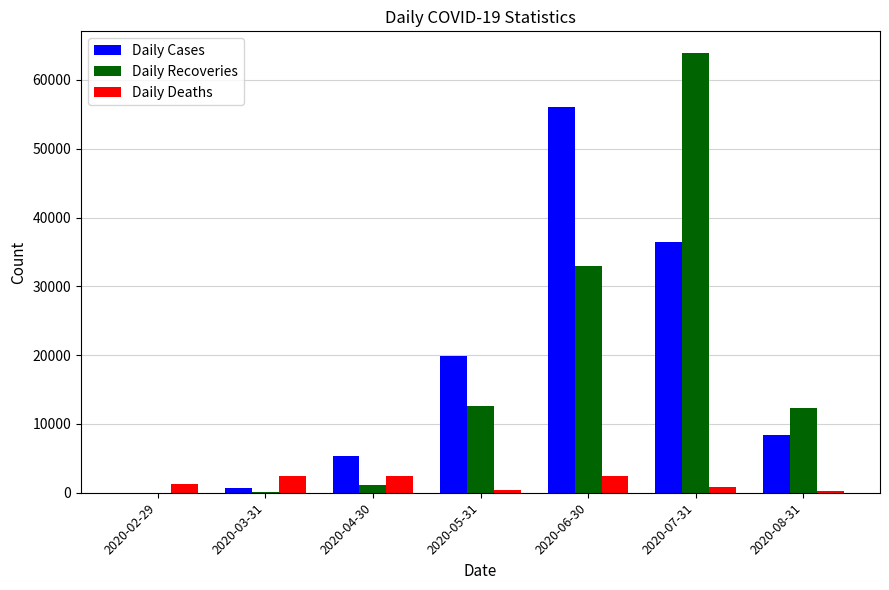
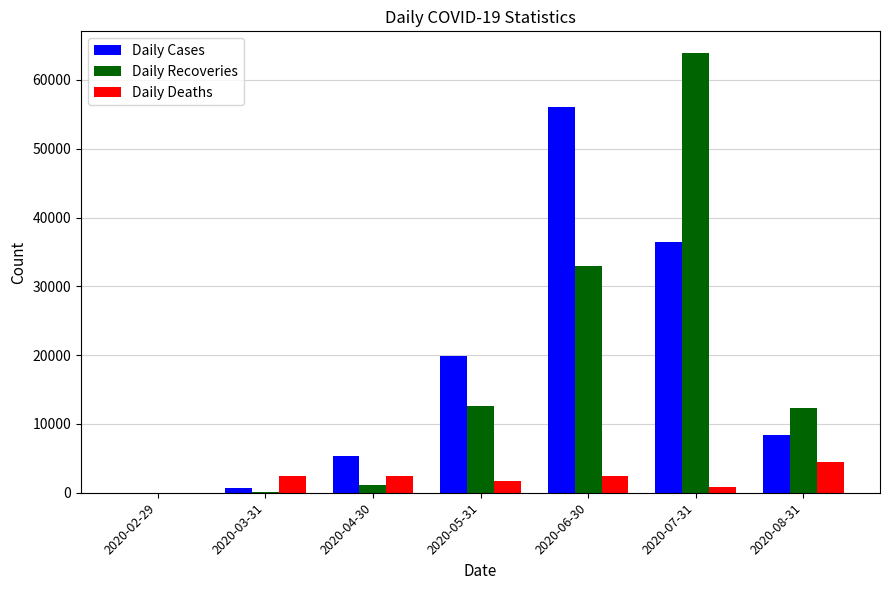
  {
    "Daily Cases": {
      "2020-02-29": 0,
      "2020-03-31": 1000,
      "2020-04-30": 5000,
      "2020-05-31": 20000,
      "2020-06-30": 56000,
      "2020-07-31": 36000,
      "2020-08-31": 8000
    },
    "Daily Recoveries": {
      "2020-02-29": 0,
      "2020-04-30": 1000,
      "2020-05-31": 13000,
      "2020-06-30": 33000,
      "2020-07-31": 64000,
      "2020-08-31": 12000
    },
    "Daily Deaths": {
-     "2020-02-29": 1000,
+     "2020-02-29": 0,
      "2020-03-31": 2000,
      "2020-04-30": 2000,
-     "2020-05-31": 0,
+     "2020-05-31": 2000,
      "2020-06-30": 2000,
      "2020-07-31": 1000,
-     "2020-08-31": 0
+     "2020-08-31": 5000
    }
  }
